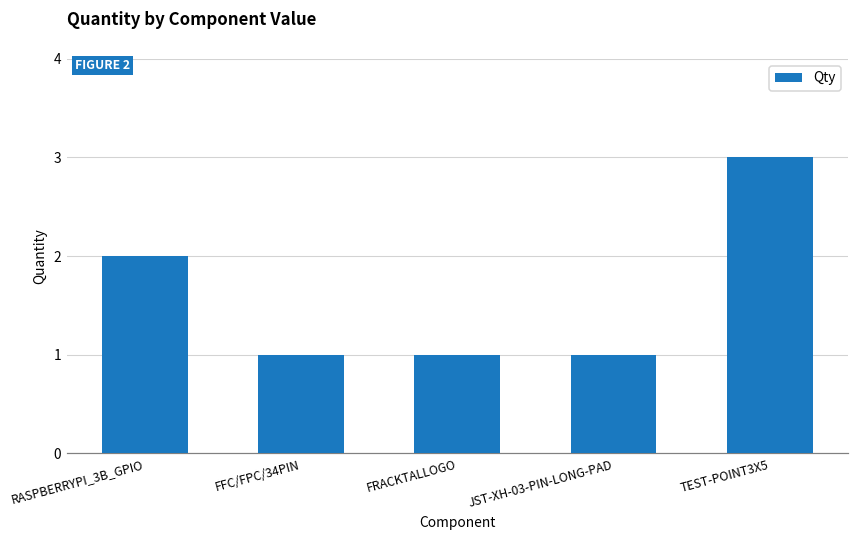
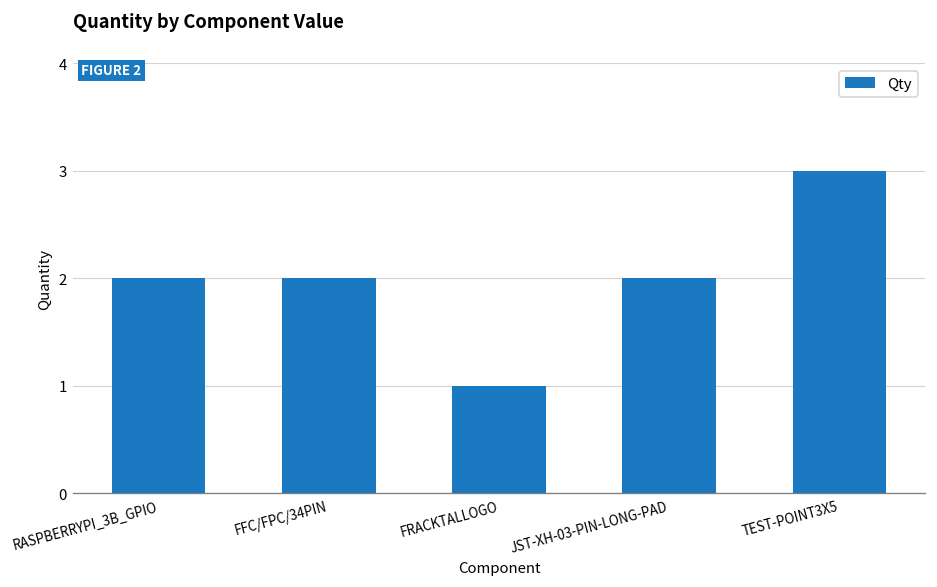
  {
    "RASPBERRYPI_3B_GPIO": 2,
-   "FFC/FPC/34PIN": 1,
+   "FFC/FPC/34PIN": 2,
    "FRACKTALLOGO": 1,
-   "JST-XH-03-PIN-LONG-PAD": 1,
+   "JST-XH-03-PIN-LONG-PAD": 2,
    "TEST-POINT3X5": 3
  }
